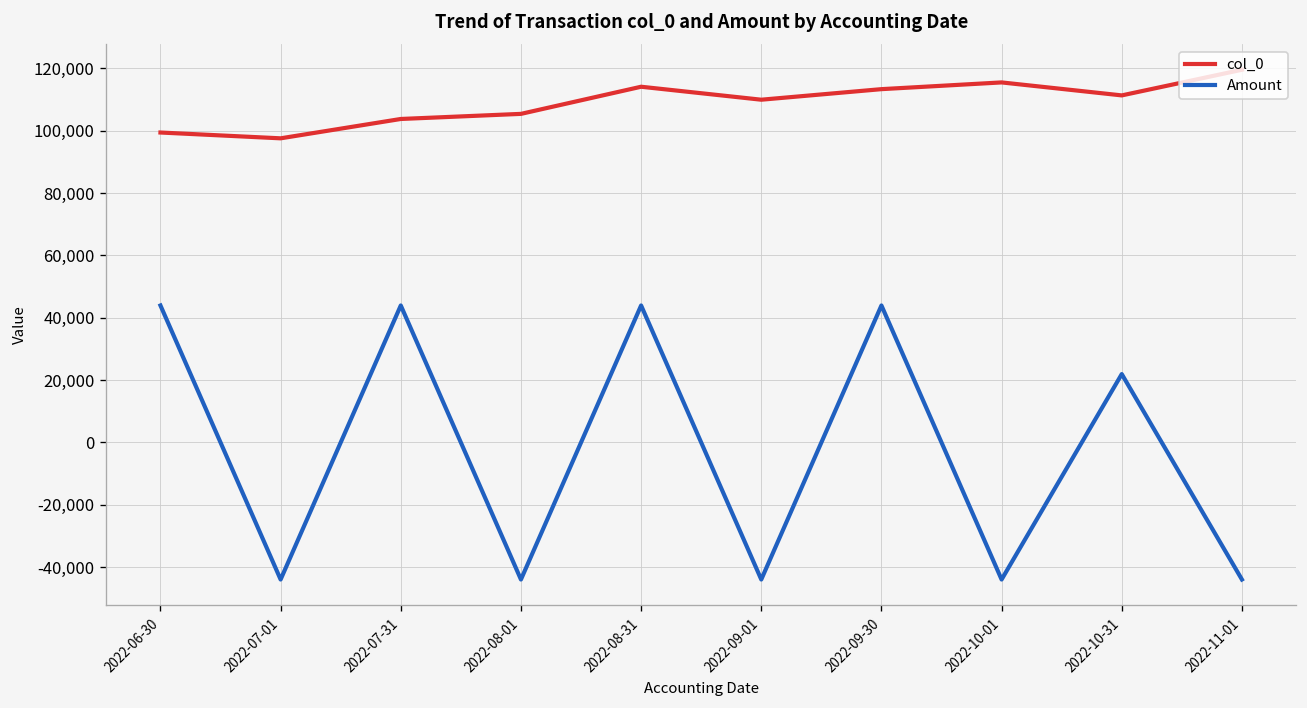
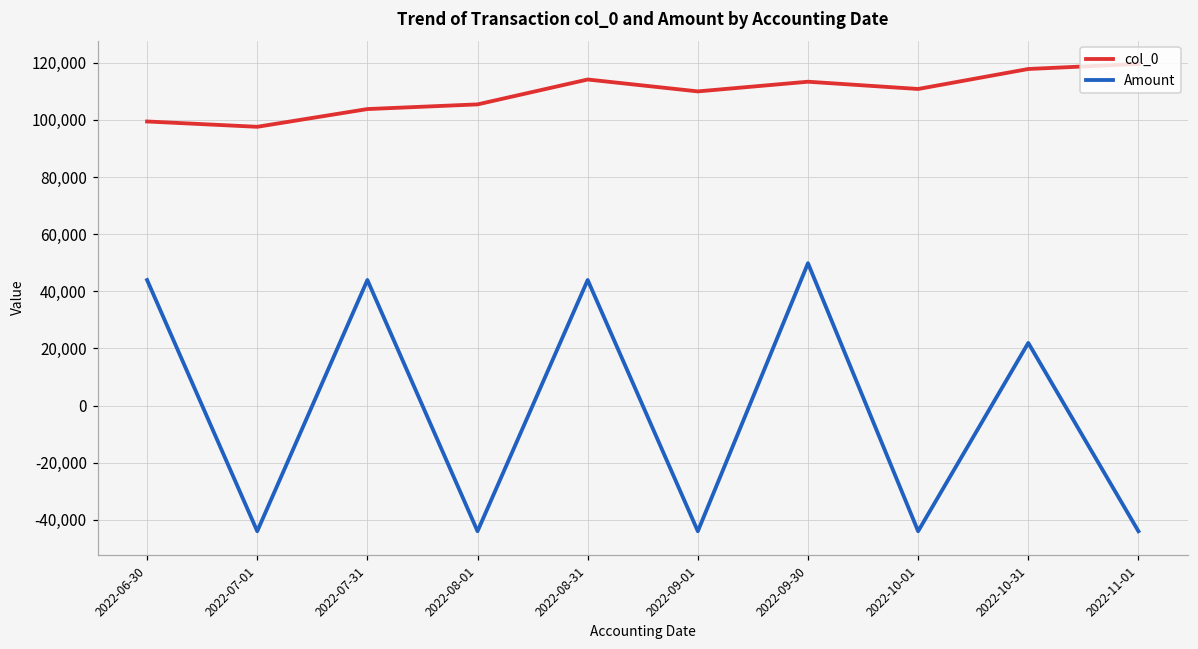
  {
    "col_0": {
      "2022-06-30": "99,000",
      "2022-07-01": "98,000",
      "2022-07-31": "104,000",
      "2022-08-01": "105,000",
      "2022-08-31": "114,000",
      "2022-09-01": "110,000",
      "2022-09-30": "113,000",
-     "2022-10-01": "116,000",
-     "2022-10-31": "111,000"
+     "2022-10-01": "111,000",
+     "2022-10-31": "118,000"
    },
    "Amount": {
      "2022-06-30": "44,000",
      "2022-07-01": "-44,000",
      "2022-07-31": "44,000",
      "2022-08-01": "-44,000",
      "2022-08-31": "44,000",
      "2022-09-01": "-44,000",
-     "2022-09-30": "44,000",
+     "2022-09-30": "50,000",
      "2022-10-01": "-44,000",
      "2022-10-31": "22,000",
      "2022-11-01": "-44,000"
    }
  }
